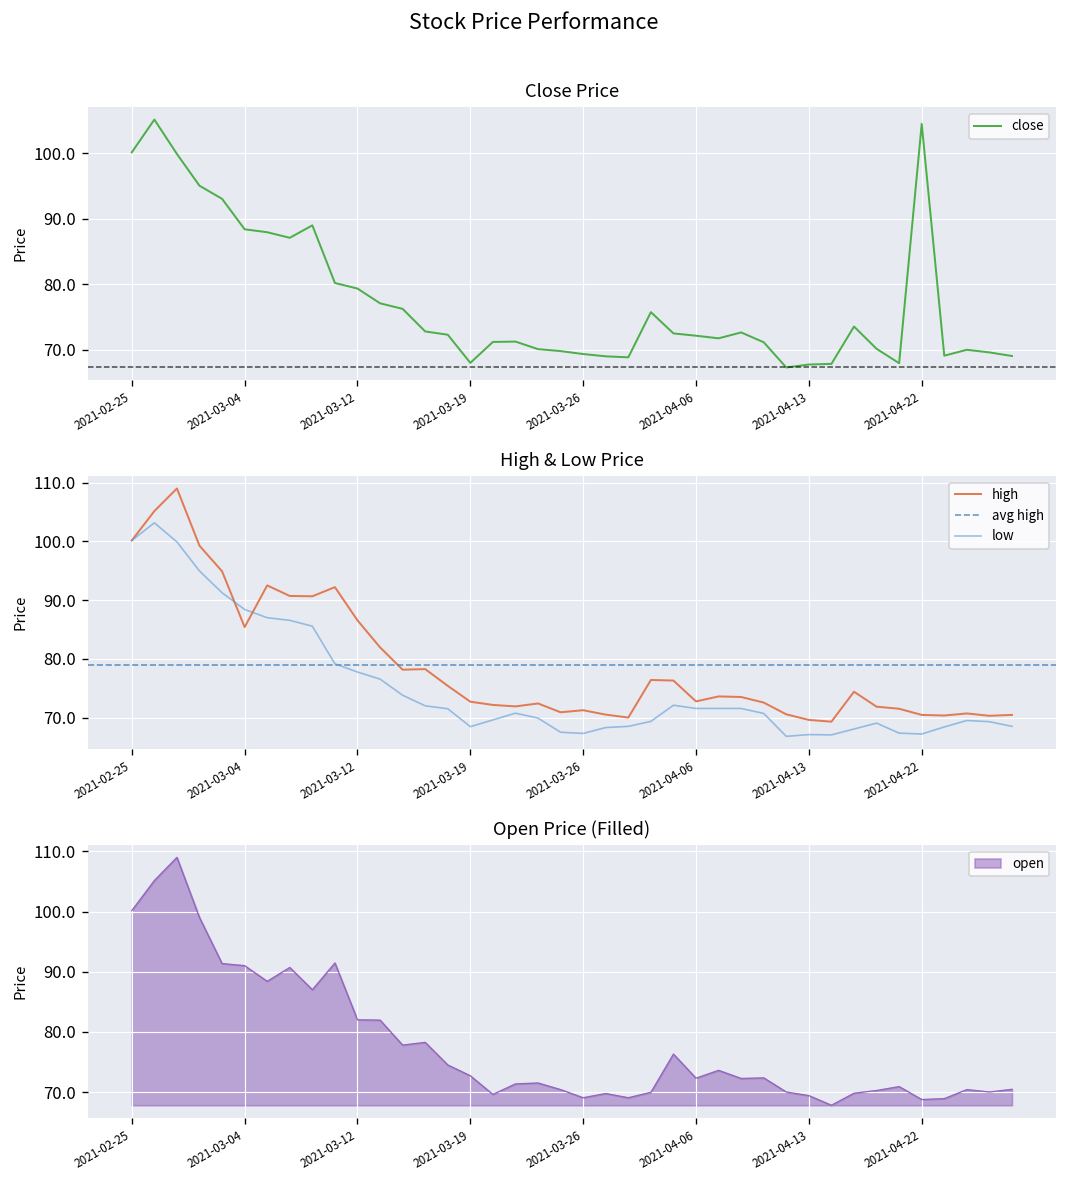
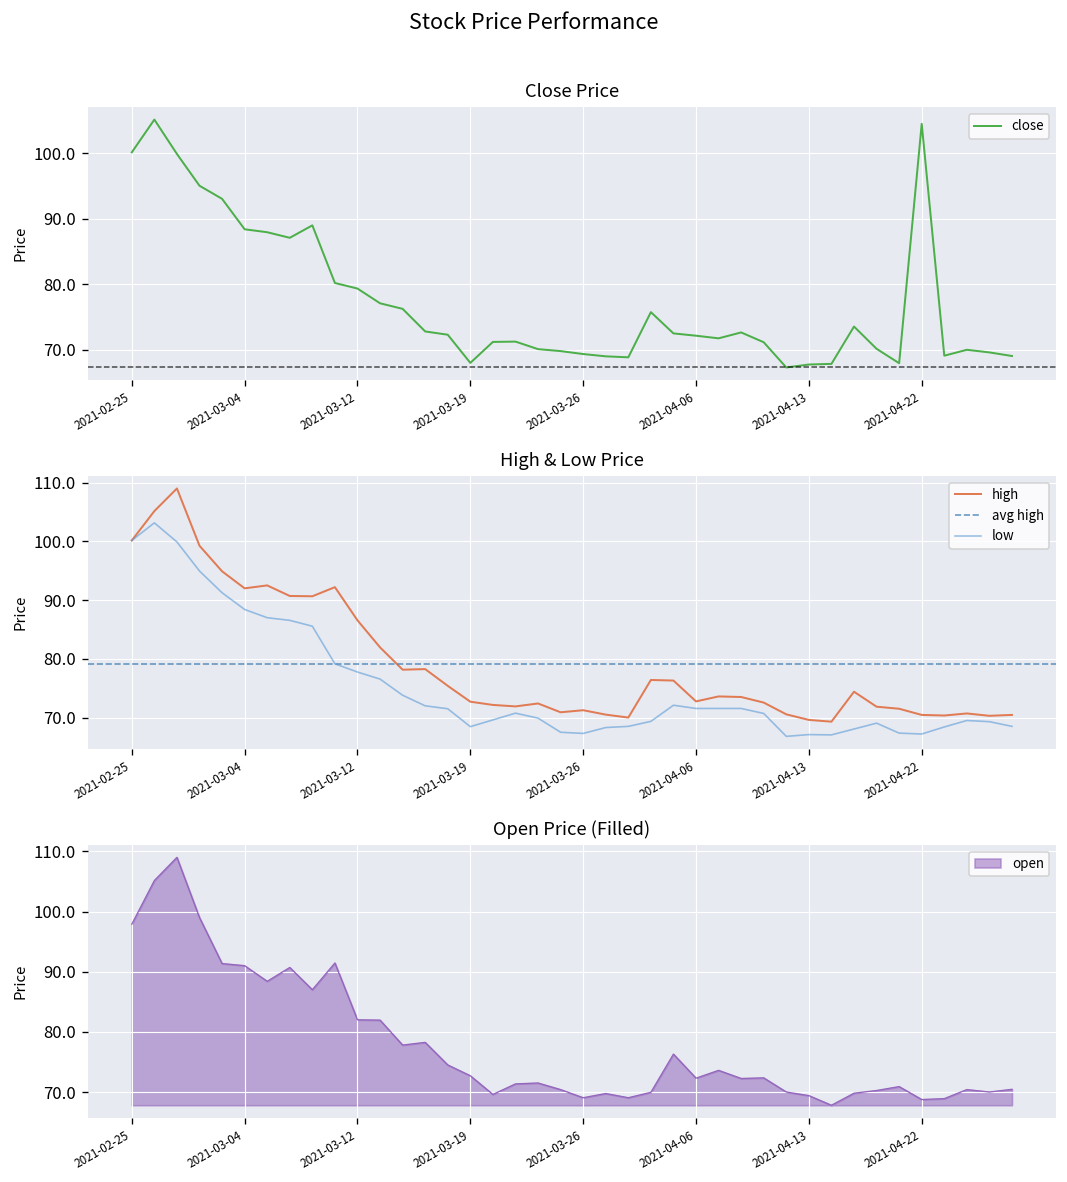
  {
    "Close Price": {
      "2021-02-25": 100,
      "2021-03-04": 88,
      "2021-03-12": 79,
      "2021-03-19": 68,
      "2021-03-26": 69,
      "2021-04-06": 72,
      "2021-04-13": 68,
      "2021-04-22": 105
    },
    "High & Low Price": {
      "high": {
-       "2021-03-04": 85,
+       "2021-03-04": 92,
        "2021-03-12": 87,
        "2021-03-19": 73,
        "2021-03-26": 71,
        "2021-04-06": 73,
        "2021-04-13": 70,
        "2021-04-22": 70
      },
      "low": {
        "2021-03-04": 88,
        "2021-03-12": 78,
        "2021-03-19": 68,
        "2021-03-26": 67,
        "2021-04-06": 72,
        "2021-04-13": 67,
        "2021-04-22": 67
      }
    },
    "Open Price (Filled)": {
-     "2021-02-25": 100,
+     "2021-02-25": 98,
      "2021-03-04": 91,
      "2021-03-12": 82,
      "2021-03-19": 73,
      "2021-03-26": 69,
      "2021-04-06": 72,
      "2021-04-13": 69,
      "2021-04-22": 69
    }
  }
